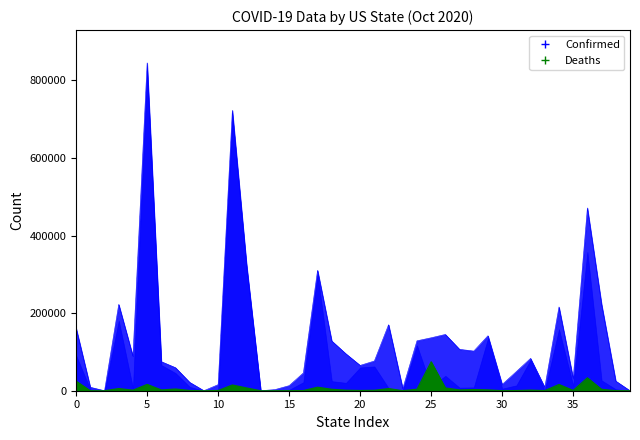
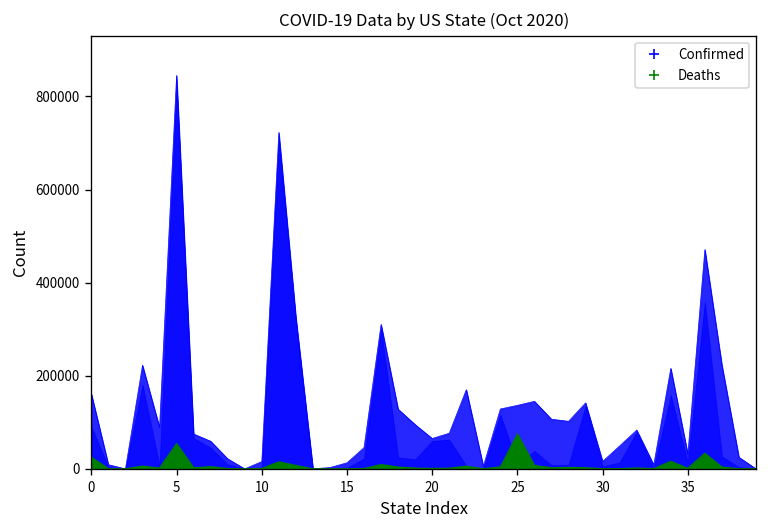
  {
    "Deaths": {
      "0": 20000,
-     "5": 20000,
+     "5": 50000,
      "20": 0,
      "25": 70000,
      "35": 0
    }
  }
